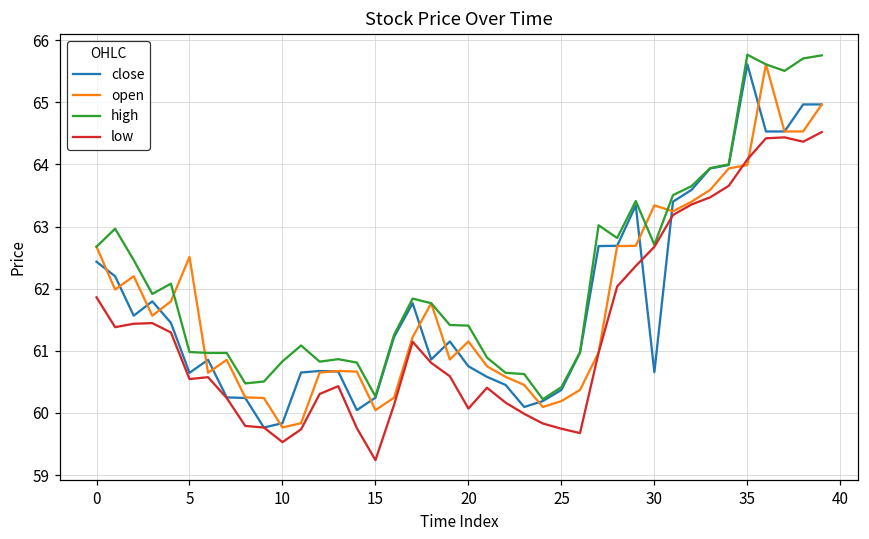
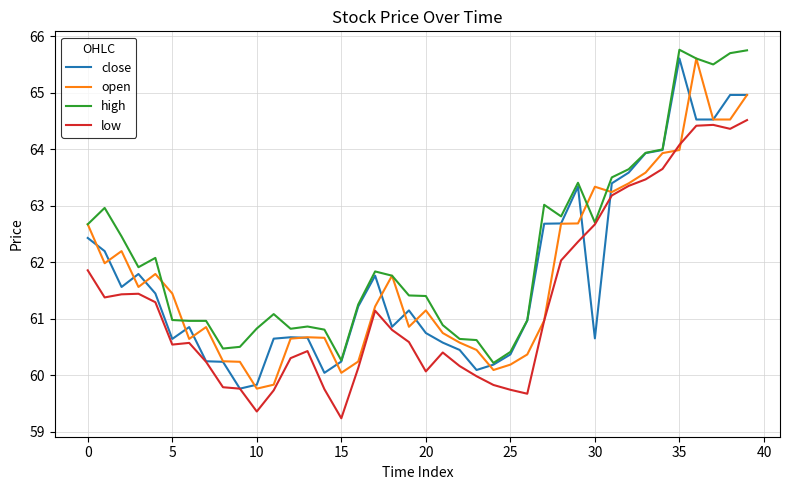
  {
    "close": {
      "0": 62.4,
      "5": 60.6,
      "10": 59.8,
      "20": 60.8,
      "25": 60.4,
      "30": 60.7,
      "35": 65.6
    },
    "open": {
-     "5": 62.5,
+     "5": 61.5,
      "10": 59.8,
      "15": 60.0,
      "20": 61.2,
      "25": 60.2,
      "30": 63.3,
      "35": 64.0
    },
    "high": {
      "5": 61.0,
      "10": 60.8,
      "20": 61.4,
      "25": 60.4,
      "35": 65.8
    },
    "low": {
      "0": 61.9,
      "5": 60.5,
-     "10": 59.5,
+     "10": 59.4,
      "15": 59.2,
      "20": 60.1,
      "25": 59.7,
      "35": 64.1
    }
  }
